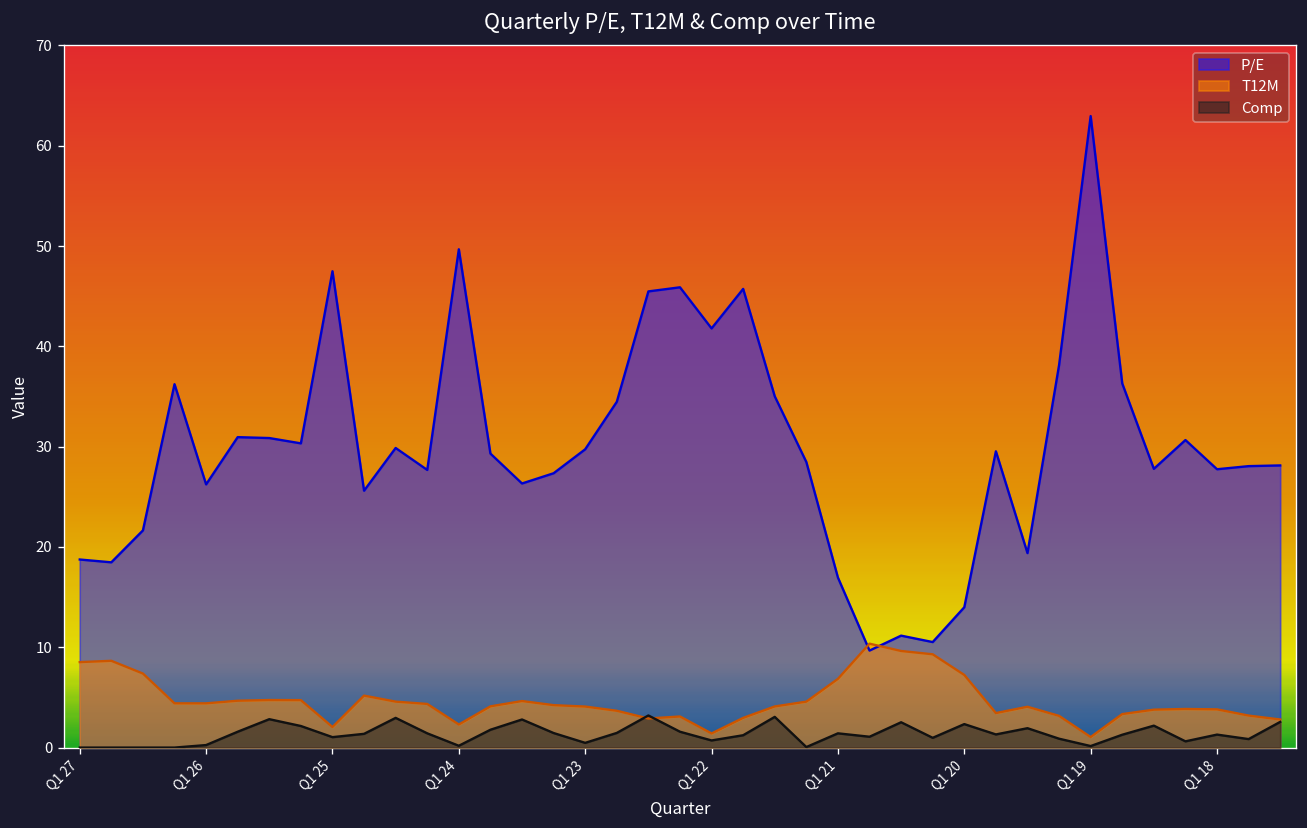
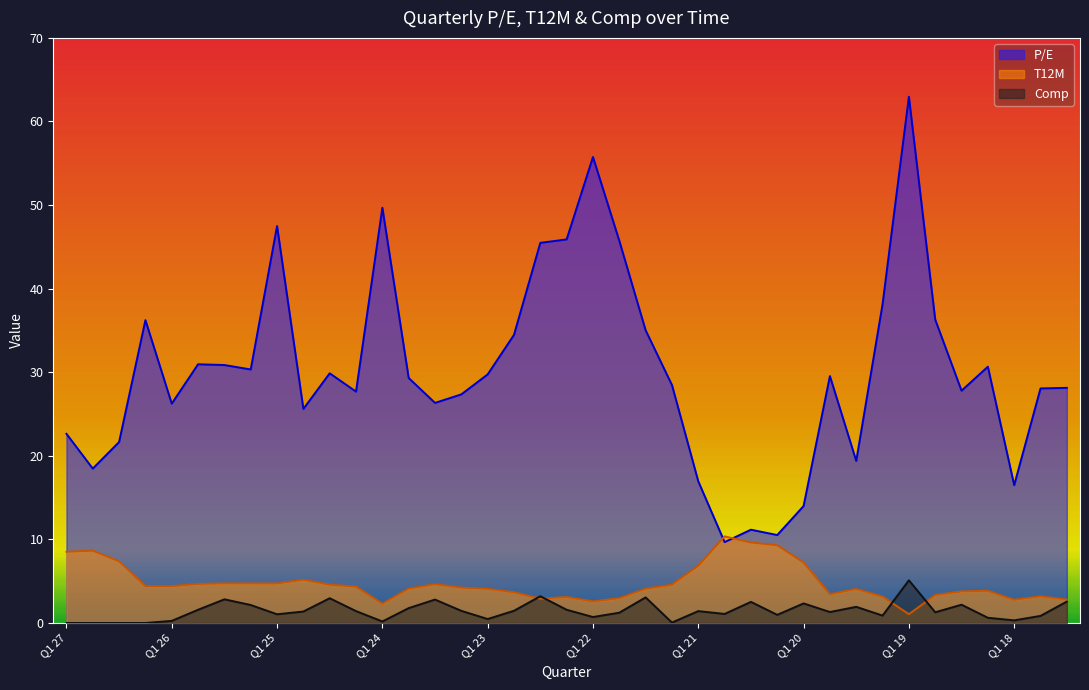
  {
    "P/E": {
-     "Q1 27": 19,
+     "Q1 27": 23,
      "Q1 26": 26,
      "Q1 25": 47,
      "Q1 24": 50,
      "Q1 23": 30,
-     "Q1 22": 42,
+     "Q1 22": 56,
      "Q1 21": 17,
      "Q1 20": 14,
      "Q1 19": 63,
-     "Q1 18": 28
+     "Q1 18": 16
    },
    "T12M": {
      "Q1 27": 9,
      "Q1 26": 4,
-     "Q1 25": 2,
+     "Q1 25": 5,
      "Q1 24": 2,
      "Q1 23": 4,
-     "Q1 22": 1,
+     "Q1 22": 3,
      "Q1 21": 7,
      "Q1 20": 7,
      "Q1 19": 1,
-     "Q1 18": 4
+     "Q1 18": 3
    },
    "Comp": {
      "Q1 27": 0,
      "Q1 26": 0,
      "Q1 25": 1,
      "Q1 24": 0,
      "Q1 23": 0,
      "Q1 22": 1,
      "Q1 21": 1,
      "Q1 20": 2,
-     "Q1 19": 0,
-     "Q1 18": 1
+     "Q1 19": 5,
+     "Q1 18": 0
    }
  }
